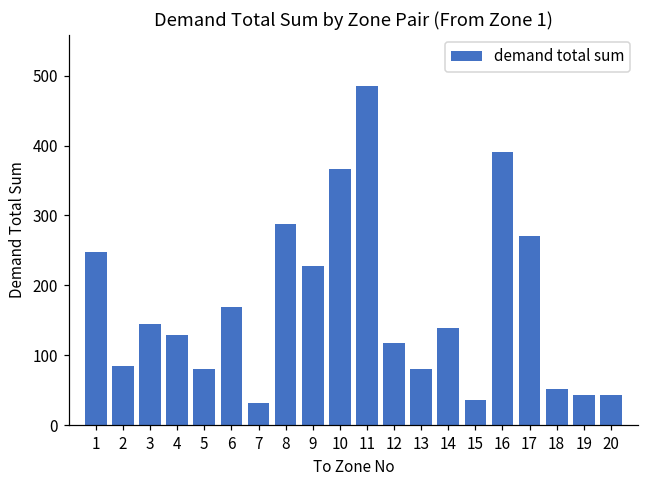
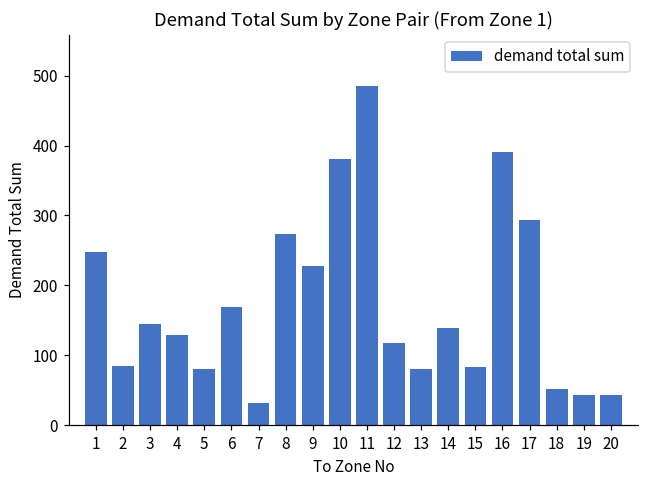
  {
    "1": 250,
    "2": 80,
    "3": 150,
    "4": 130,
    "5": 80,
    "6": 170,
    "7": 30,
-   "8": 290,
+   "8": 270,
    "9": 230,
-   "10": 370,
+   "10": 380,
    "11": 490,
    "12": 120,
    "13": 80,
    "14": 140,
-   "15": 40,
+   "15": 80,
    "16": 390,
-   "17": 270,
+   "17": 290,
    "18": 50,
    "19": 40,
    "20": 40
  }
